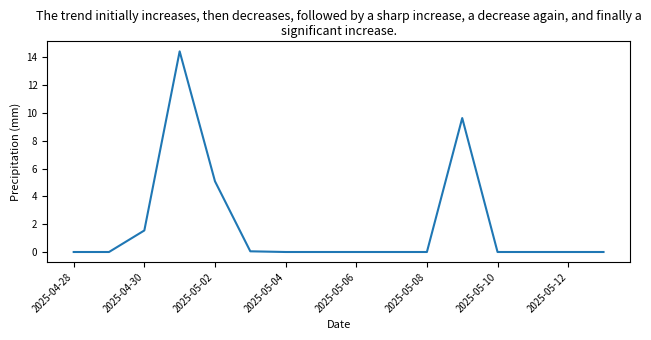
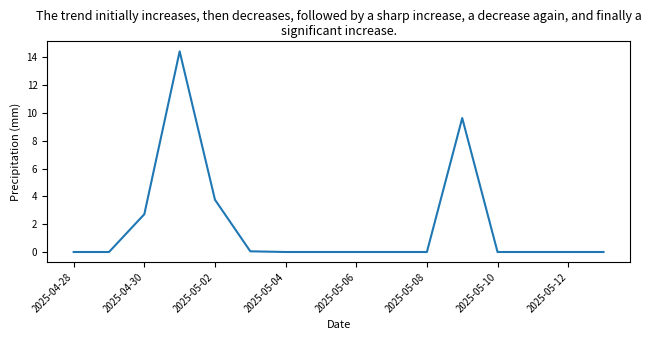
  {
    "2025-04-28": 0.0,
-   "2025-04-30": 1.6,
-   "2025-05-02": 5.1,
+   "2025-04-30": 2.7,
+   "2025-05-02": 3.8,
    "2025-05-04": 0.0,
    "2025-05-06": 0.0,
    "2025-05-08": 0.0,
    "2025-05-10": 0.0,
    "2025-05-12": 0.0
  }
